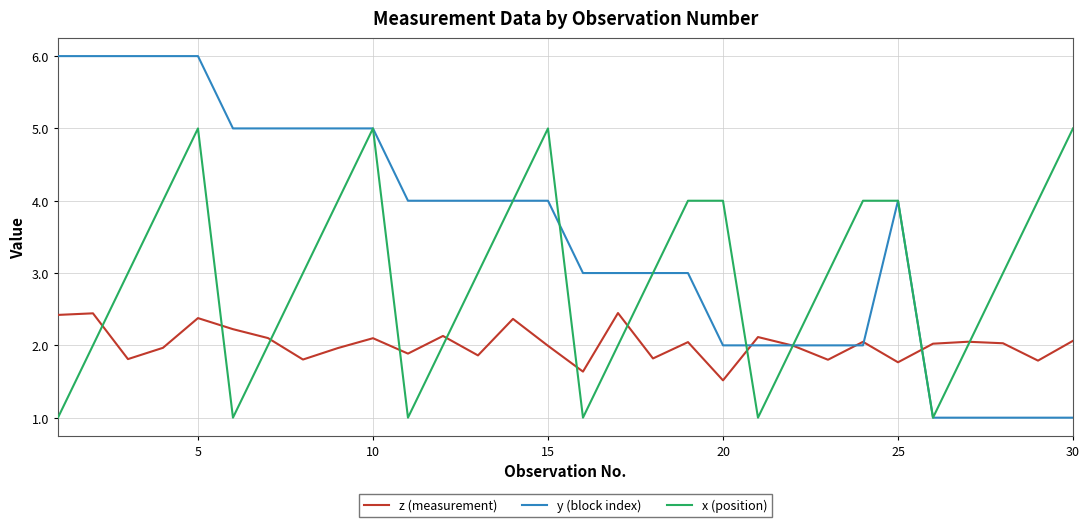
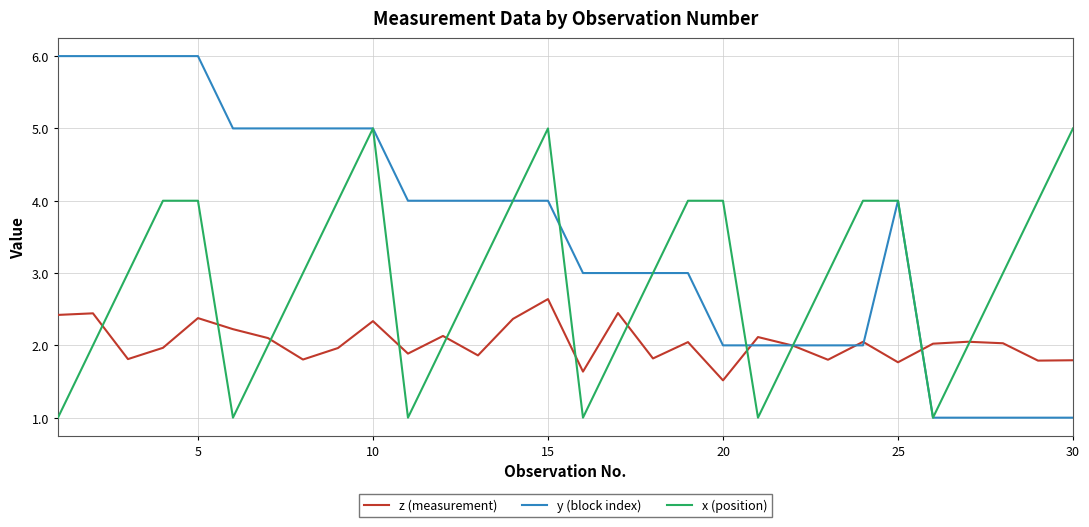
  {
    "z (measurement)": {
      "5": 2.4,
-     "10": 2.1,
-     "15": 2.0,
+     "10": 2.3,
+     "15": 2.6,
      "20": 1.5,
      "25": 1.8,
-     "30": 2.1
+     "30": 1.8
    },
    "y (block index)": {
      "5": 6.0,
      "15": 4.0,
      "20": 2.0,
      "30": 1.0
    },
    "x (position)": {
-     "5": 5,
+     "5": 4,
      "15": 5,
      "20": 4,
      "30": 5
    }
  }
